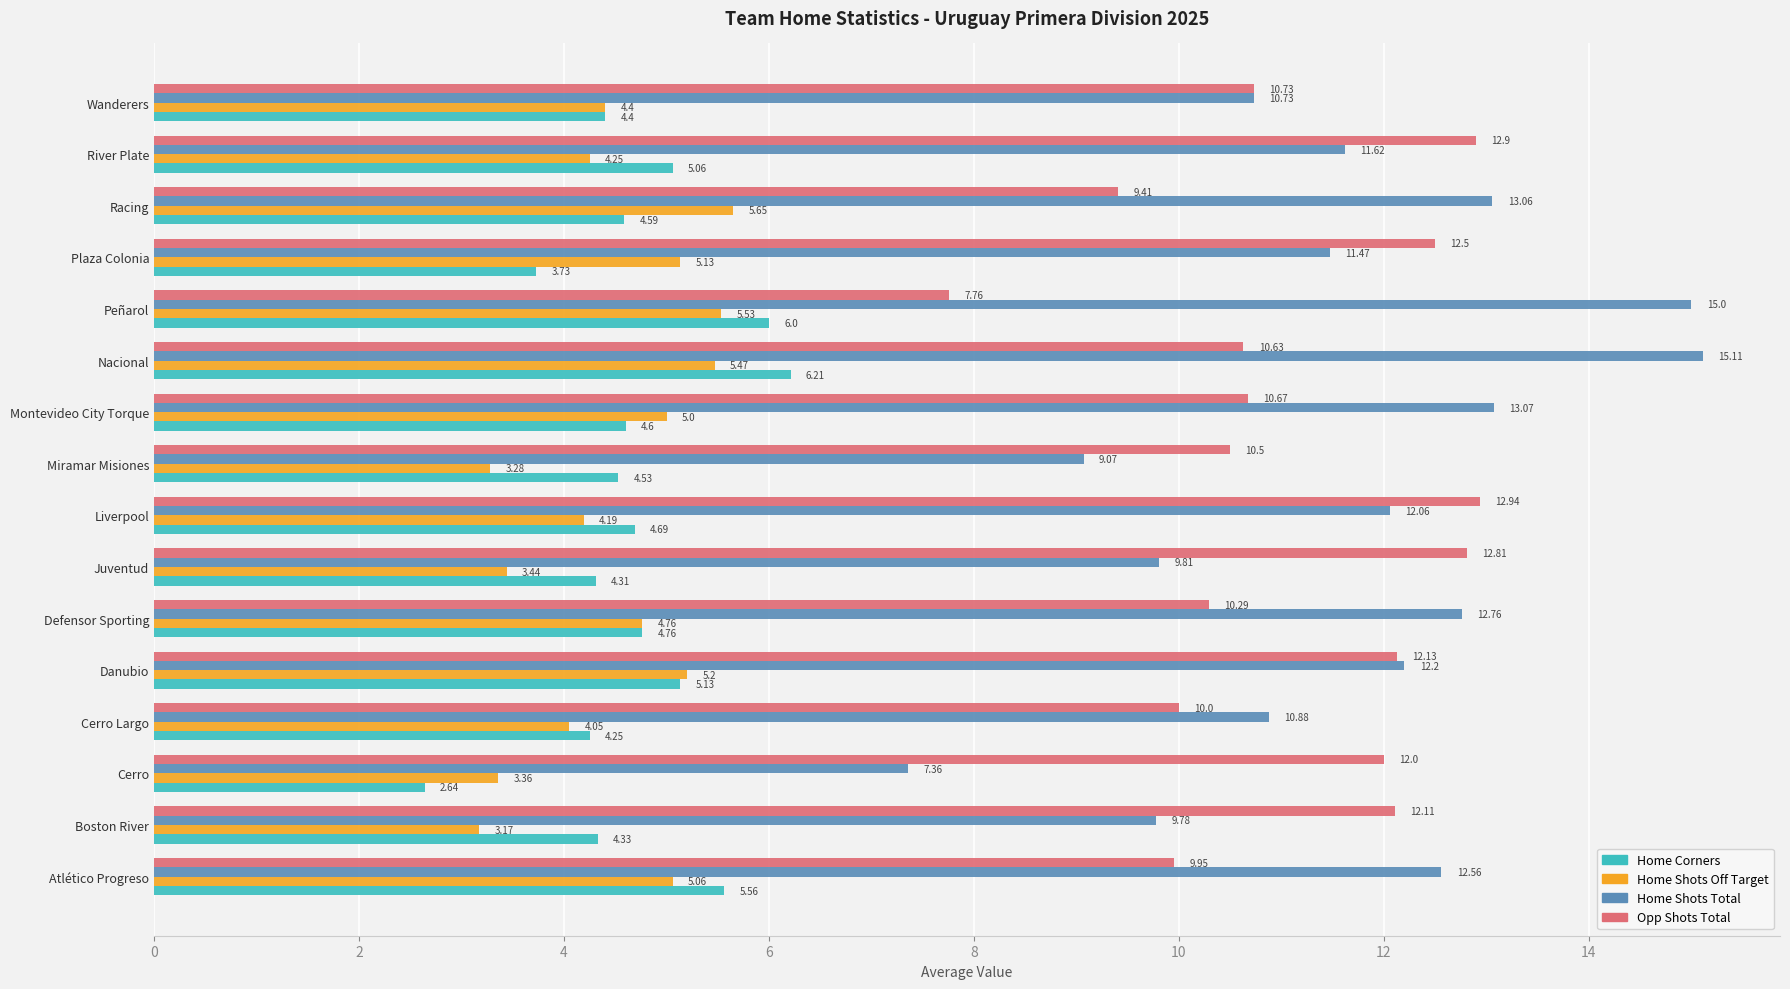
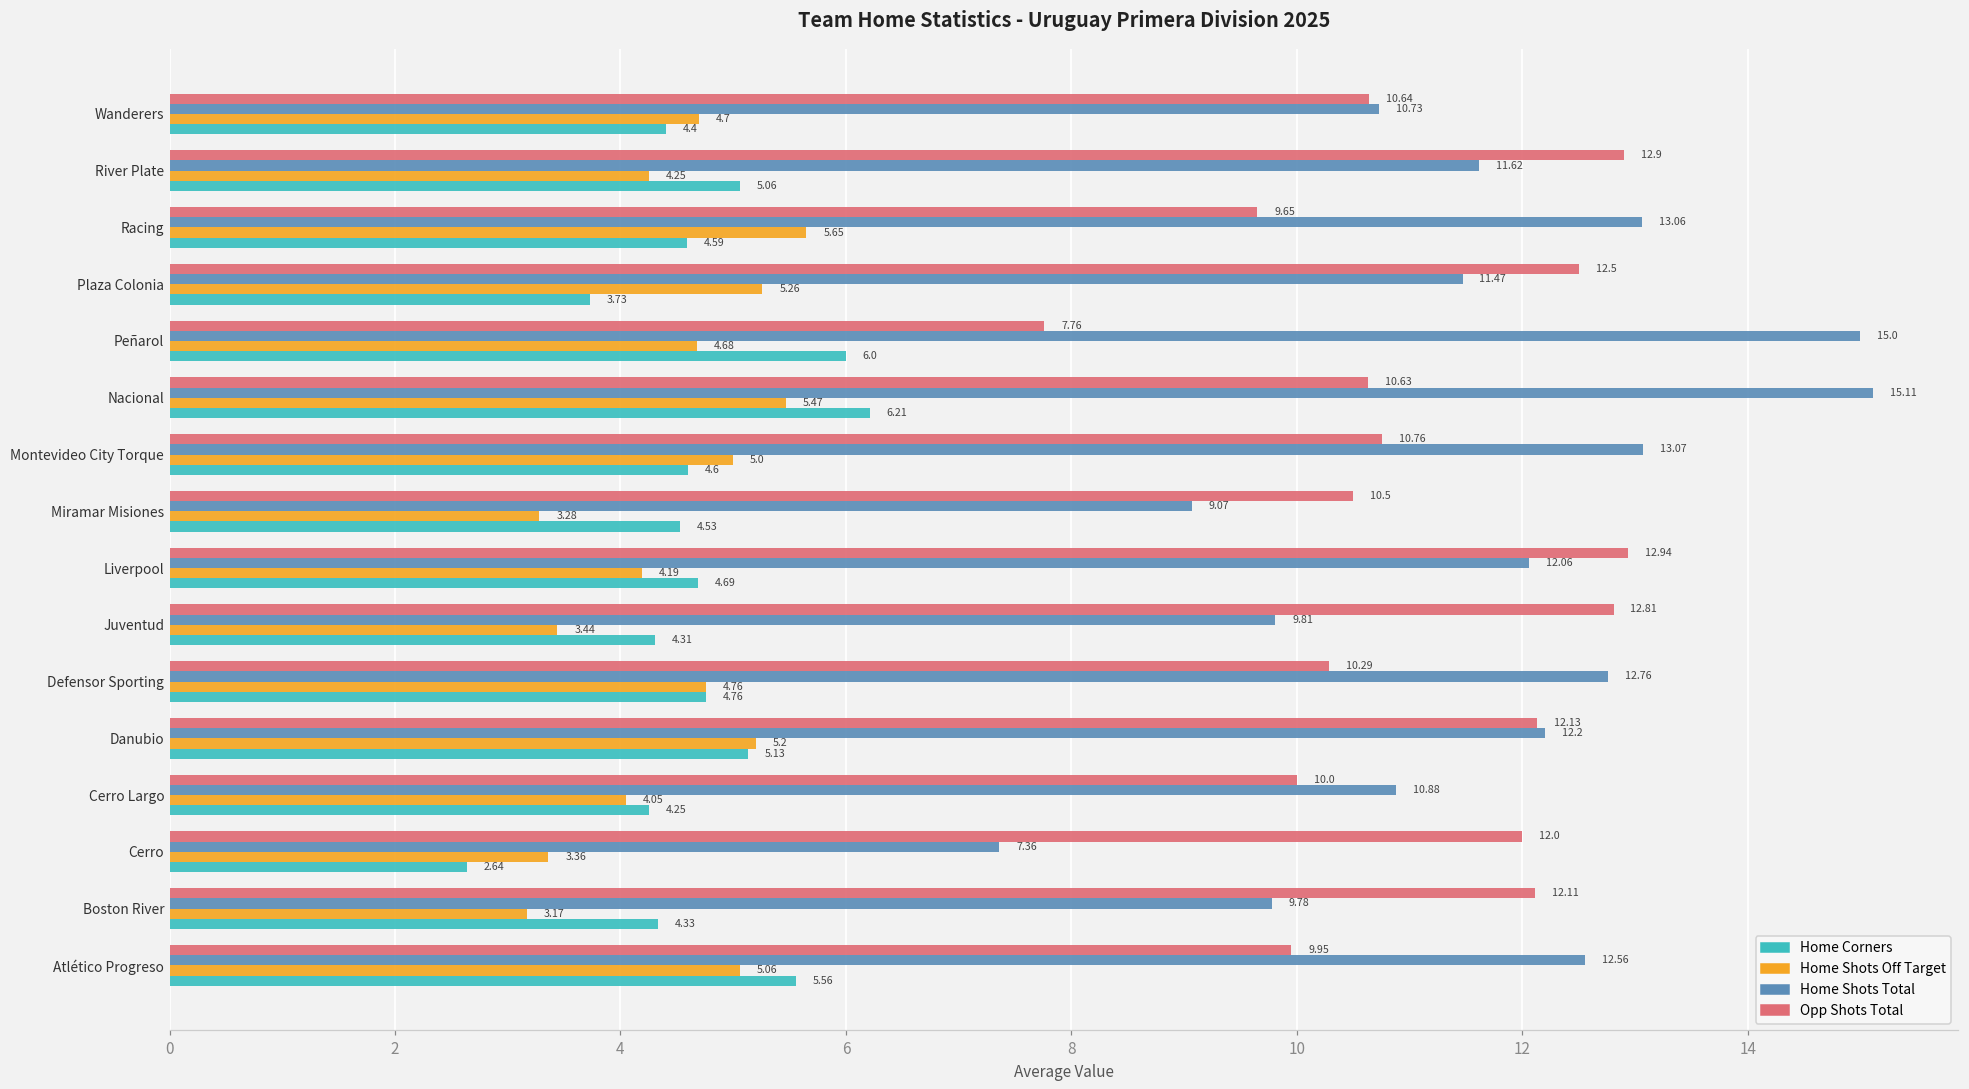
  {
    "Home Shots Off Target": {
-     "Wanderers": 4.4,
+     "Wanderers": 4.7,
      "River Plate": 4.25,
      "Racing": 5.65,
-     "Plaza Colonia": 5.13,
-     "Peñarol": 5.53,
+     "Plaza Colonia": 5.26,
+     "Peñarol": 4.68,
      "Nacional": 5.47,
      "Montevideo City Torque": 5.0,
      "Miramar Misiones": 3.28,
      "Liverpool": 4.19,
      "Juventud": 3.44,
      "Defensor Sporting": 4.76,
      "Danubio": 5.2,
      "Cerro Largo": 4.05,
      "Cerro": 3.36,
      "Boston River": 3.17,
      "Atlético Progreso": 5.06
    },
    "Opp Shots Total": {
-     "Wanderers": 10.73,
+     "Wanderers": 10.64,
      "River Plate": 12.9,
-     "Racing": 9.41,
+     "Racing": 9.65,
      "Plaza Colonia": 12.5,
      "Peñarol": 7.76,
      "Nacional": 10.63,
-     "Montevideo City Torque": 10.67,
+     "Montevideo City Torque": 10.76,
      "Miramar Misiones": 10.5,
      "Liverpool": 12.94,
      "Juventud": 12.81,
      "Defensor Sporting": 10.29,
      "Danubio": 12.13,
      "Cerro Largo": 10.0,
      "Cerro": 12.0,
      "Boston River": 12.11,
      "Atlético Progreso": 9.95
    }
  }
